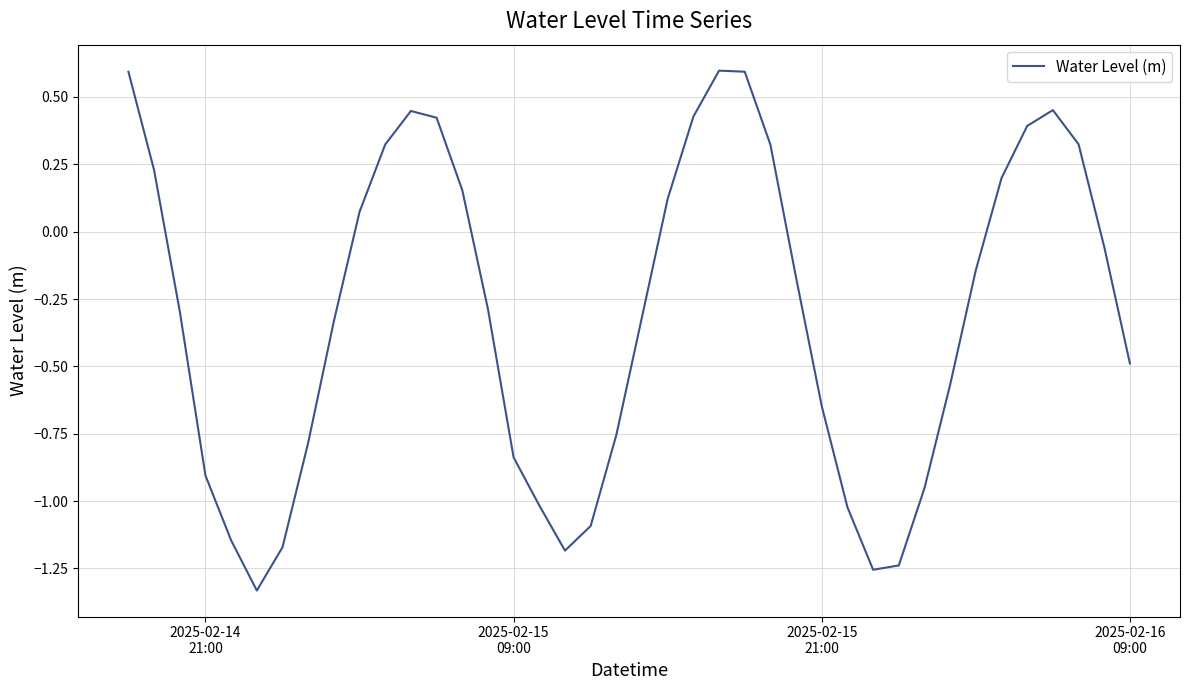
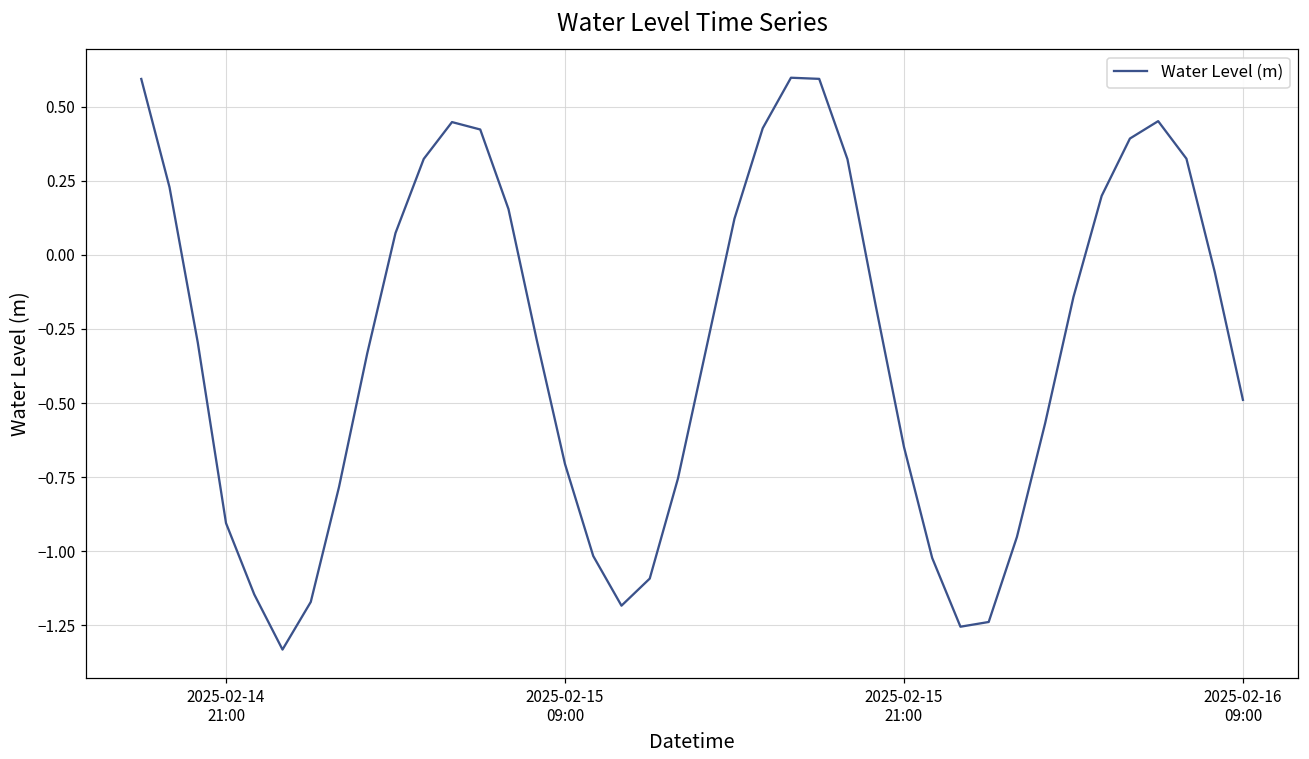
  {
    "2025-02-14 21:00": -0.91,
-   "2025-02-15 09:00": -0.84,
+   "2025-02-15 09:00": -0.71,
    "2025-02-15 21:00": -0.65,
    "2025-02-16 09:00": -0.49
  }
